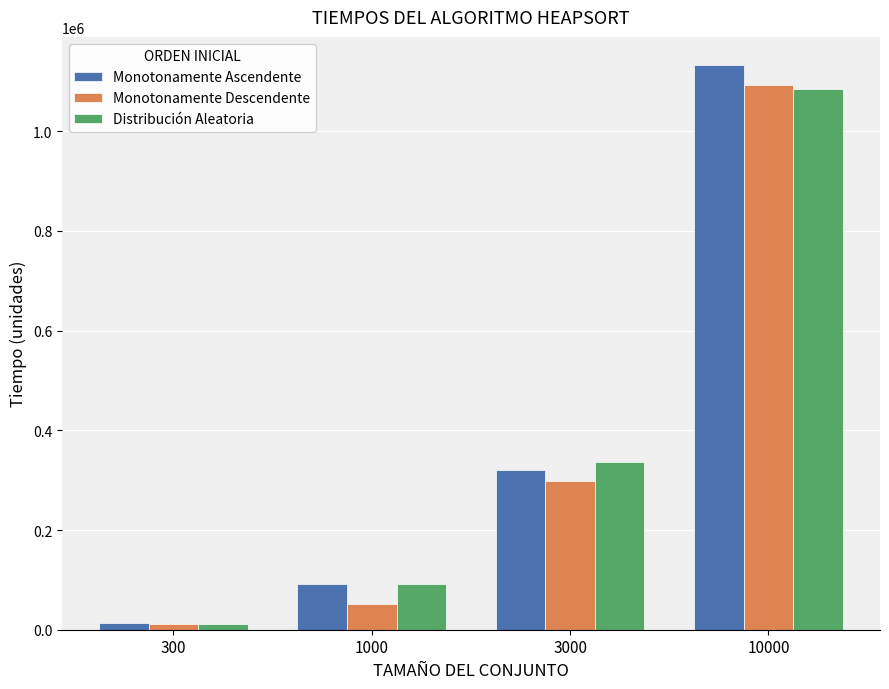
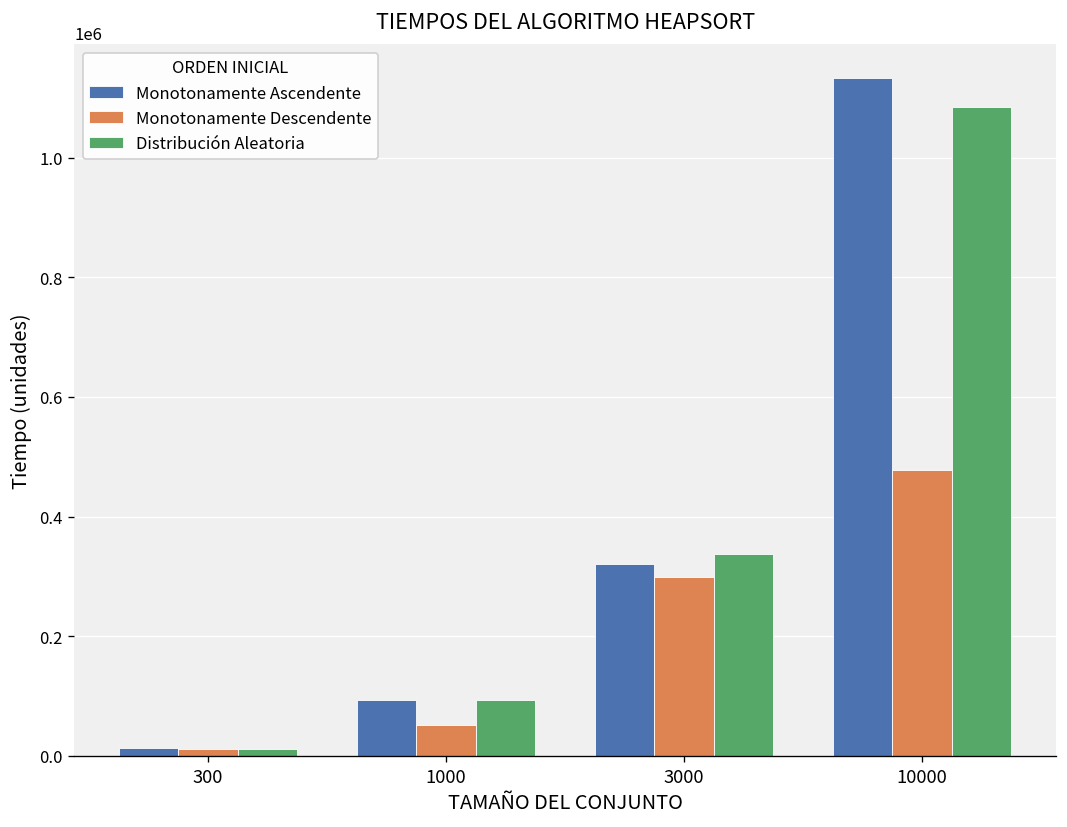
  {
    "Monotonamente Ascendente": {
      "300": 10000,
      "1000": 90000,
      "3000": 320000,
      "10000": 1130000
    },
    "Monotonamente Descendente": {
      "300": 10000,
      "1000": 50000,
      "3000": 300000,
-     "10000": 1090000
+     "10000": 480000
    },
    "Distribución Aleatoria": {
      "300": 10000,
      "1000": 90000,
      "3000": 340000,
      "10000": 1080000
    }
  }
